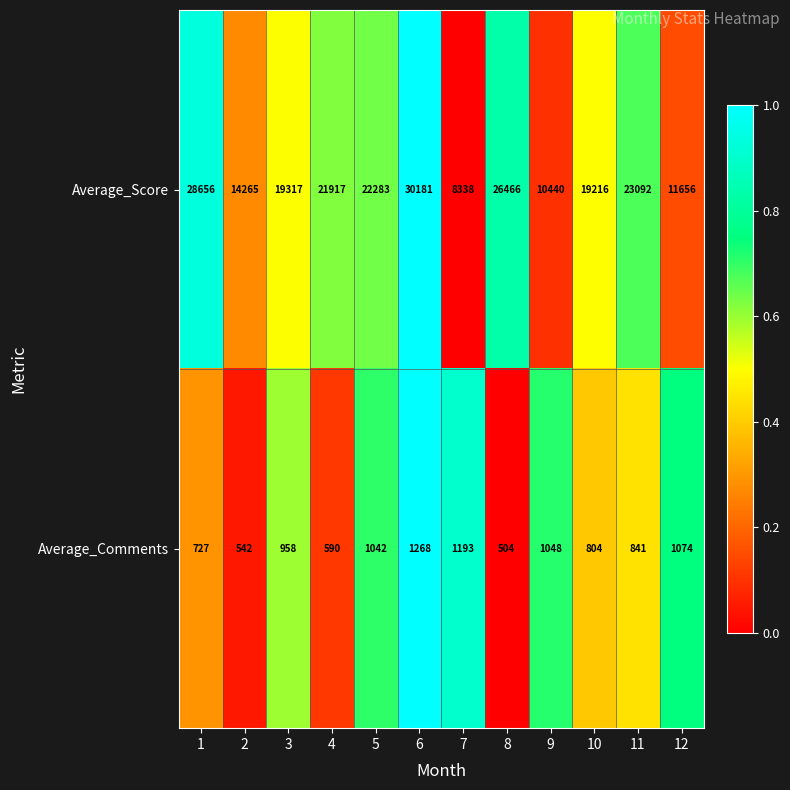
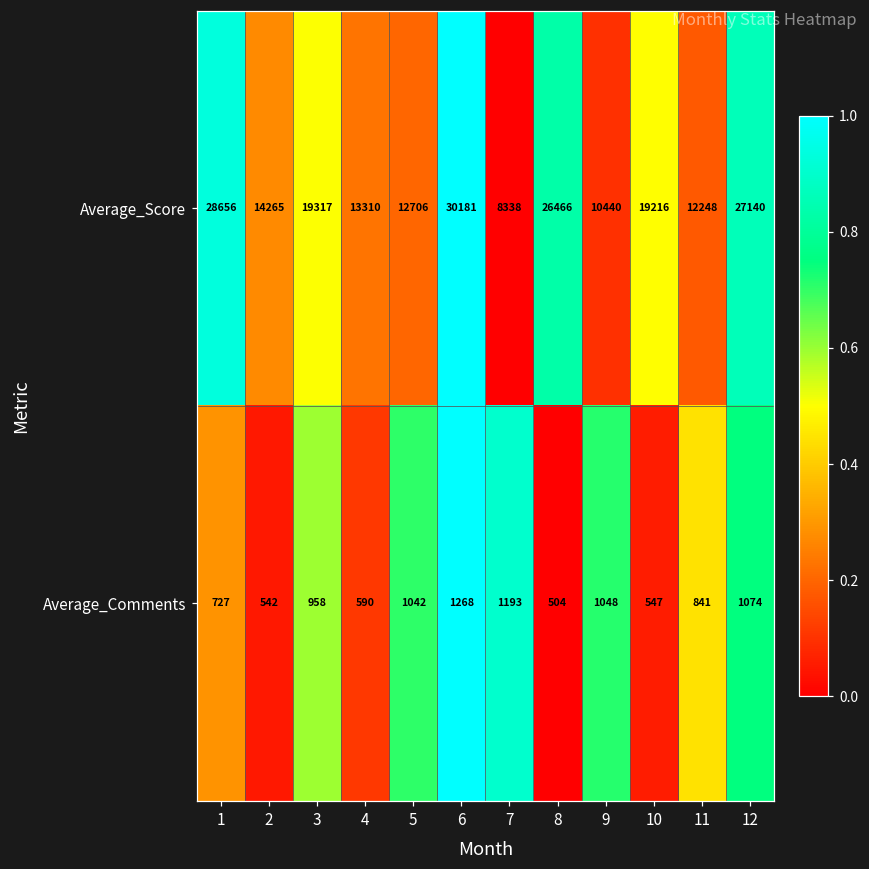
  {
    "Average_Score": {
      "1": 28656,
      "2": 14265,
      "3": 19317,
-     "4": 21917,
-     "5": 22283,
+     "4": 13310,
+     "5": 12706,
      "6": 30181,
      "7": 8338,
      "8": 26466,
      "9": 10440,
      "10": 19216,
-     "11": 23092,
-     "12": 11656
+     "11": 12248,
+     "12": 27140
    },
    "Average_Comments": {
      "1": 727,
      "2": 542,
      "3": 958,
      "4": 590,
      "5": 1042,
      "6": 1268,
      "7": 1193,
      "8": 504,
      "9": 1048,
-     "10": 804,
+     "10": 547,
      "11": 841,
      "12": 1074
    }
  }
